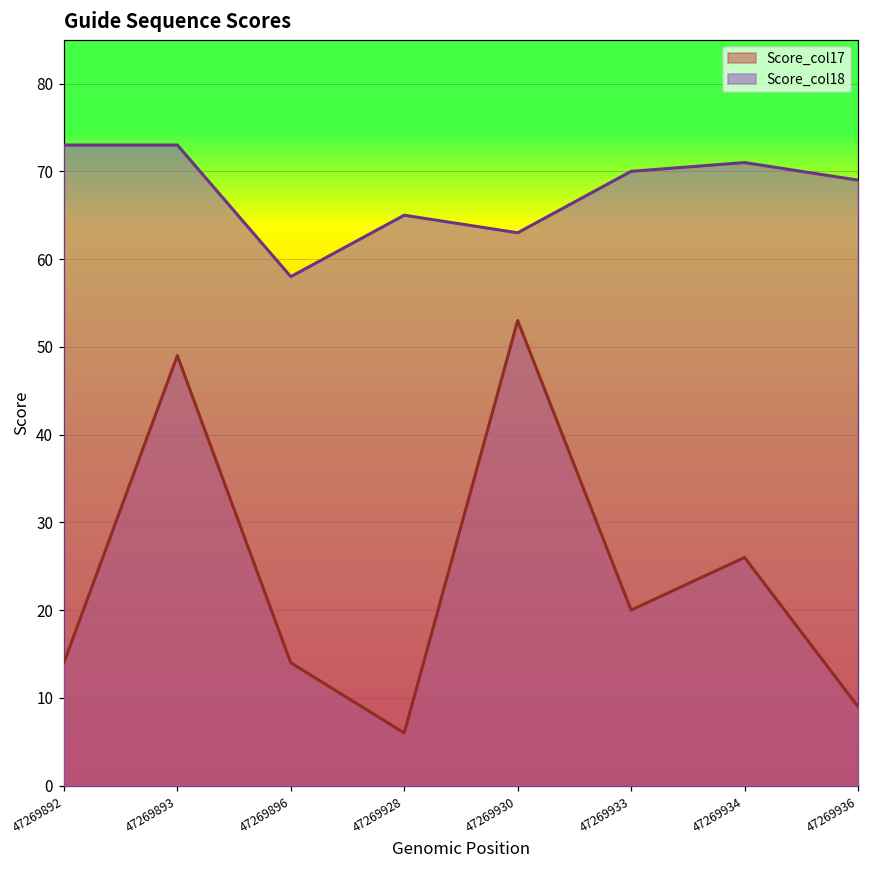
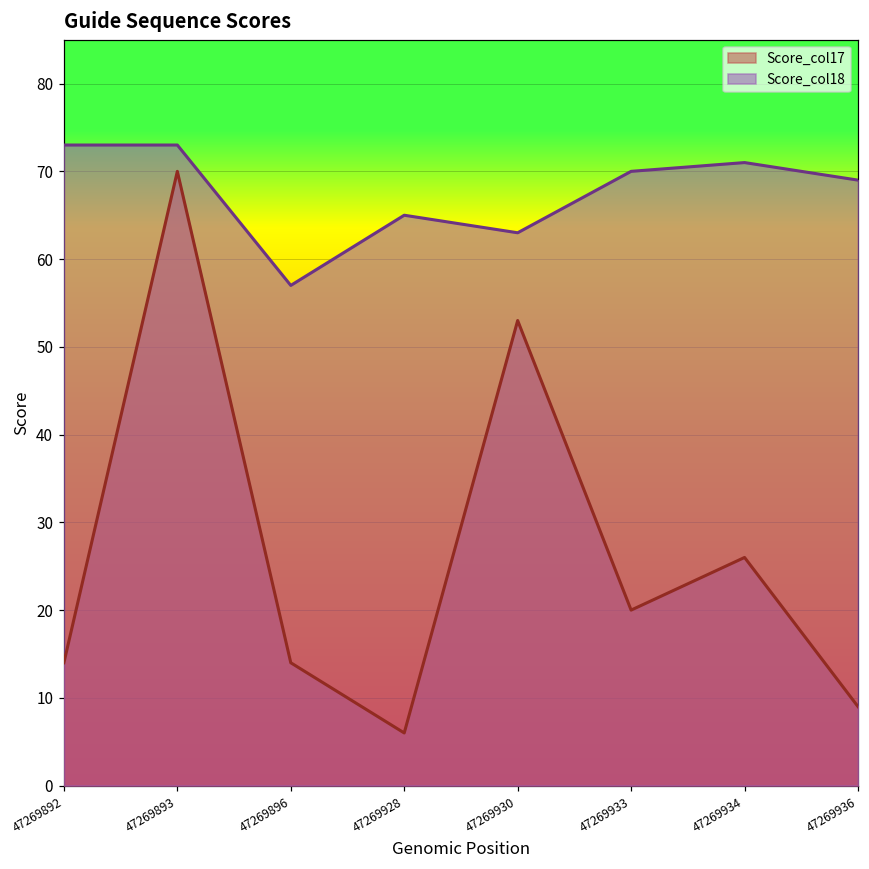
  {
    "Score_col17": {
      "47269892": 14,
-     "47269893": 49,
+     "47269893": 70,
      "47269896": 14,
      "47269928": 6,
      "47269930": 53,
      "47269933": 20,
      "47269934": 26,
      "47269936": 9
    },
    "Score_col18": {
      "47269892": 73,
      "47269893": 73,
-     "47269896": 58,
+     "47269896": 57,
      "47269928": 65,
      "47269930": 63,
      "47269933": 70,
      "47269934": 71,
      "47269936": 69
    }
  }
